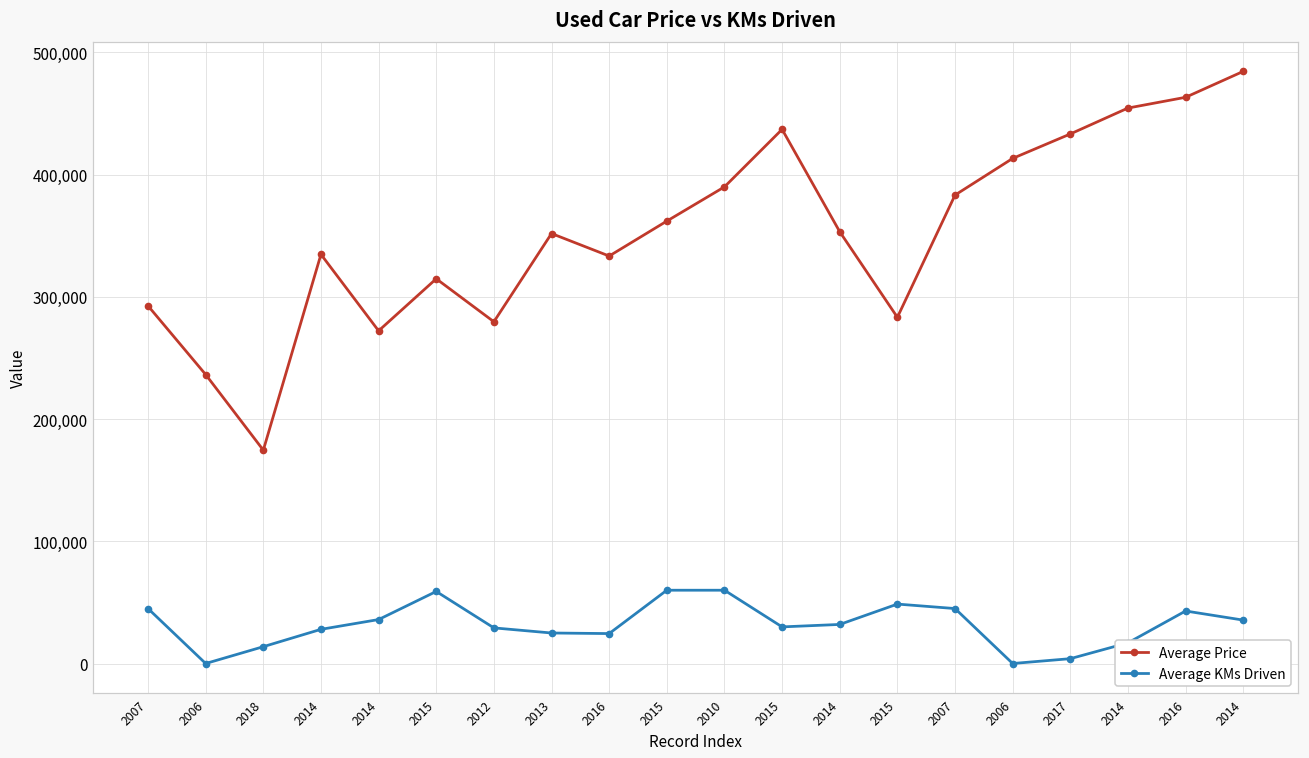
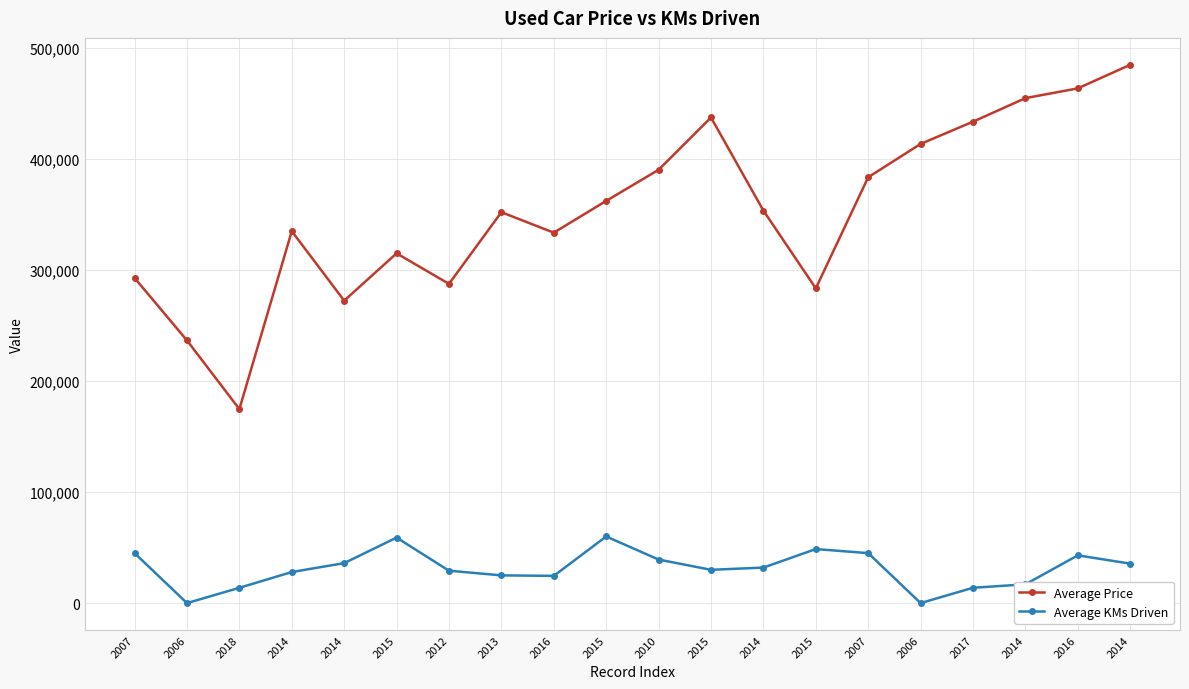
  {
    "Average Price": {
      "2018": "175,000",
-     "2012": "280,000",
+     "2012": "287,000",
      "2013": "352,000",
      "2010": "390,000",
      "2017": "433,000"
    },
    "Average KMs Driven": {
      "2018": "14,000",
      "2012": "29,000",
      "2013": "25,000",
-     "2010": "60,000",
-     "2017": "4,000"
+     "2010": "39,000",
+     "2017": "14,000"
    }
  }
